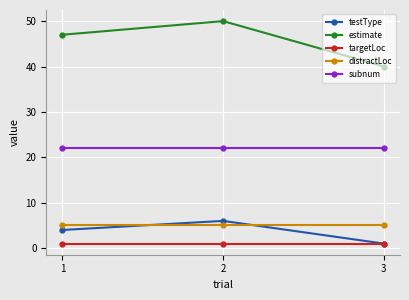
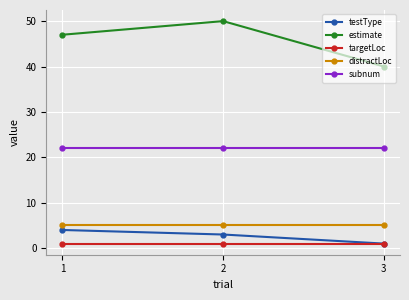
  {
    "testType": {
      "1": 4,
-     "2": 6
+     "2": 3
    },
    "estimate": {
      "1": 47,
      "2": 50
    },
    "targetLoc": {
      "1": 1,
      "2": 1
    },
    "distractLoc": {
      "1": 5,
      "2": 5,
      "3": 5
    },
    "subnum": {
      "1": 22,
      "2": 22,
      "3": 22
    }
  }
